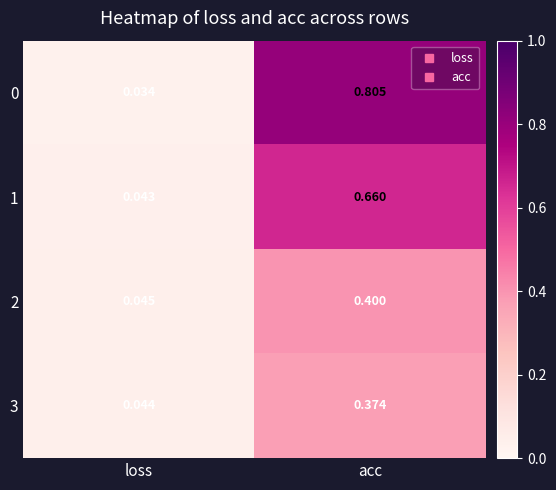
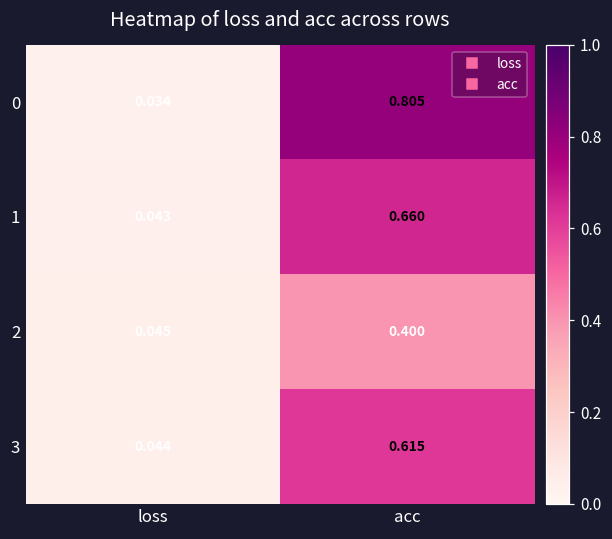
  {
    "0": {
      "acc": 0.805
    },
    "1": {
      "acc": 0.660
    },
    "2": {
      "acc": 0.400
    },
    "3": {
-     "acc": 0.374
+     "acc": 0.615
    }
  }
